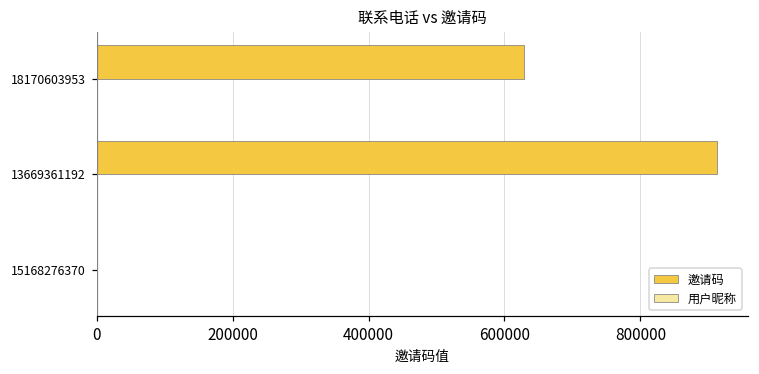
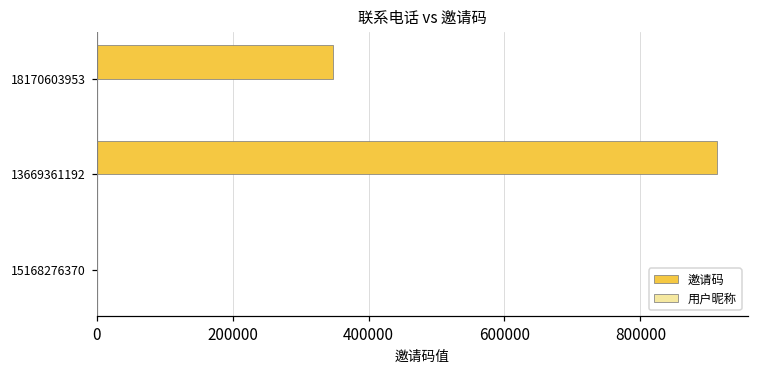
  {
    "邀请码": {
-     "18170603953": 630000,
+     "18170603953": 350000,
      "13669361192": 910000,
      "15168276370": 0
    },
    "用户昵称": {
      "18170603953": 0,
      "13669361192": 0,
      "15168276370": 0
    }
  }
